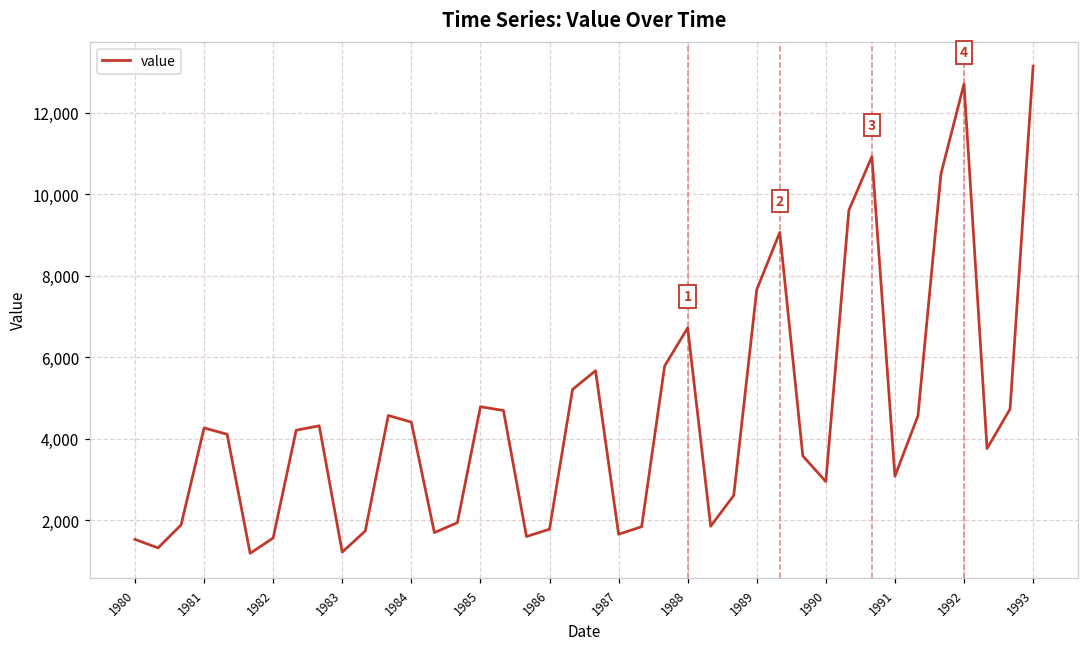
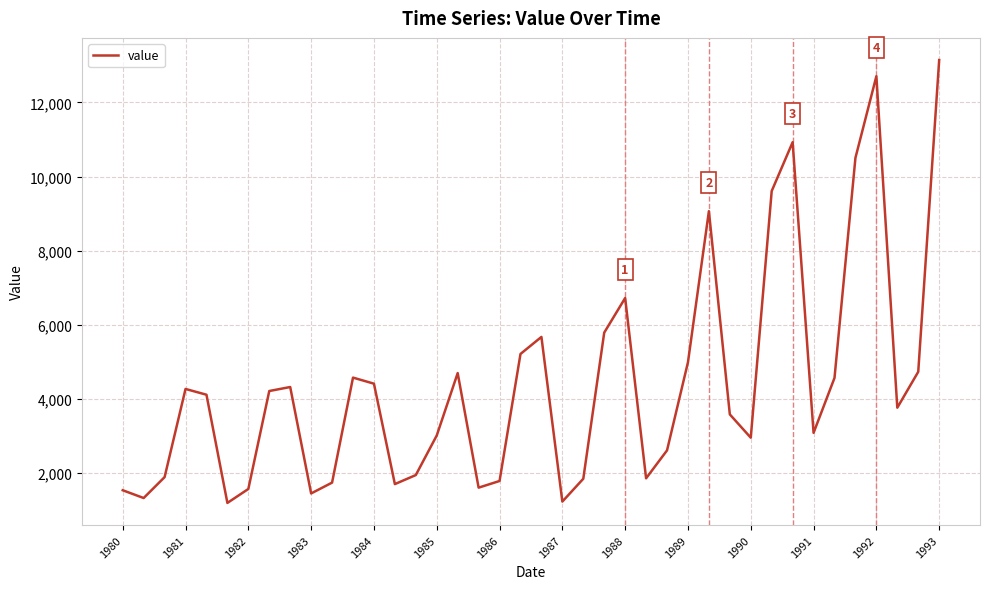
  {
    "1980": "1,500",
    "1981": "4,300",
    "1982": "1,600",
-   "1983": "1,200",
+   "1983": "1,400",
    "1984": "4,400",
-   "1985": "4,800",
+   "1985": "3,000",
    "1986": "1,800",
-   "1987": "1,700",
-   "1989": "7,700",
+   "1987": "1,200",
+   "1989": "5,000",
    "1990": "3,000",
    "1991": "3,100",
    "1993": "13,100"
  }
